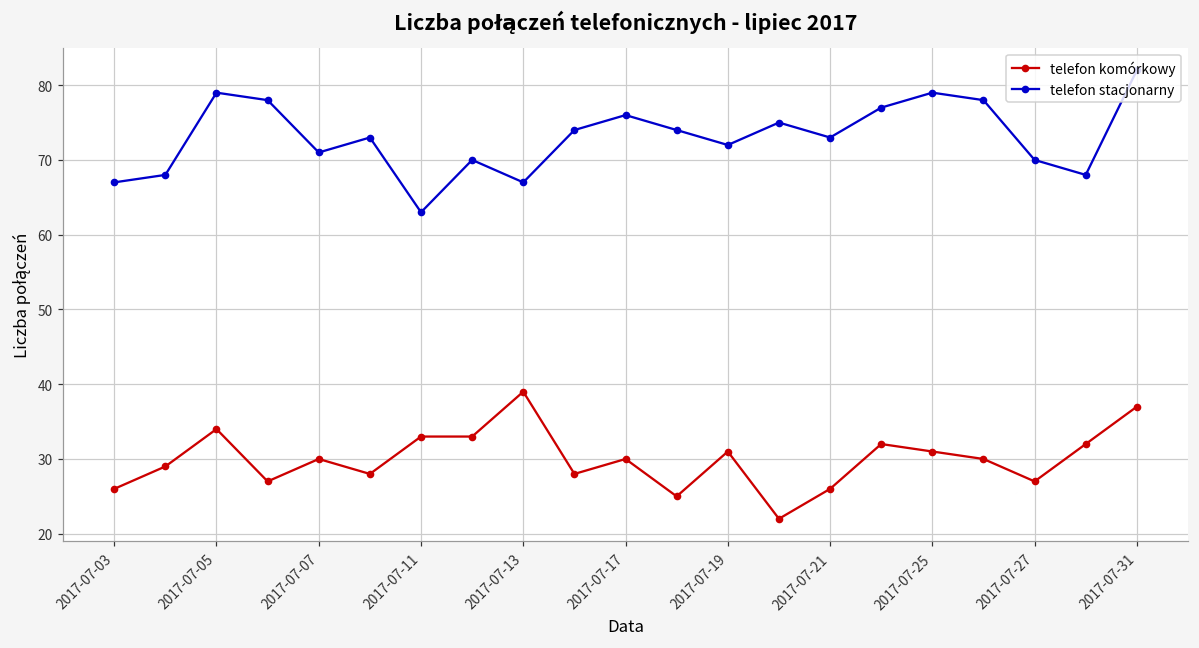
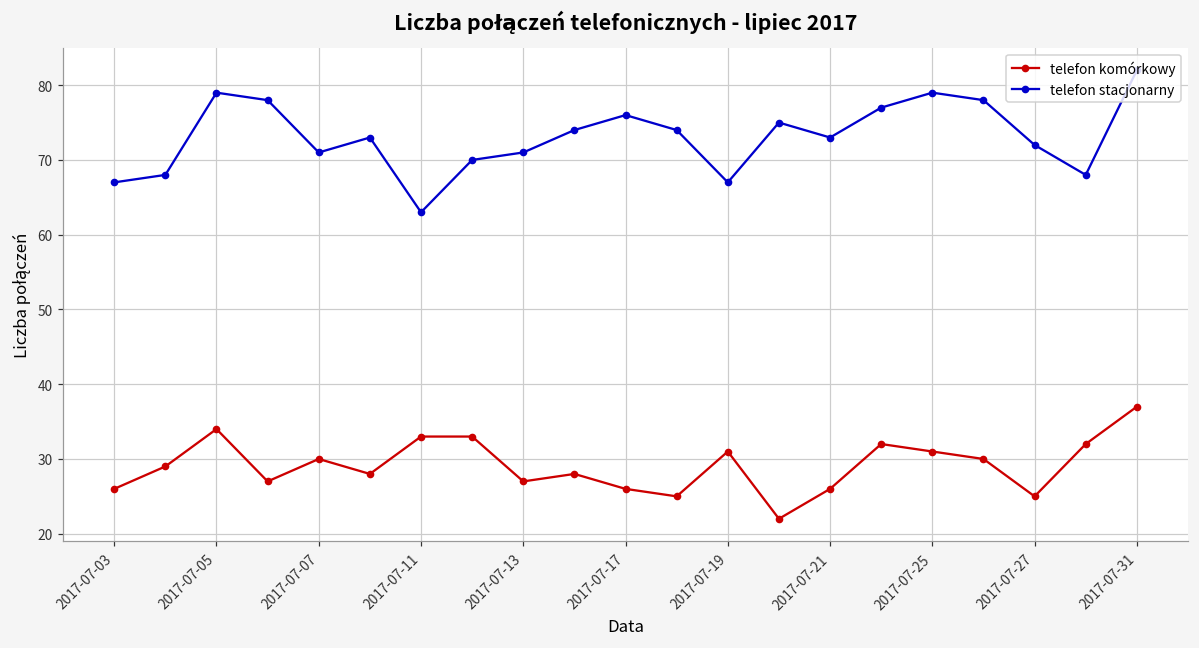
  {
    "telefon komórkowy": {
      "2017-07-03": 26,
      "2017-07-05": 34,
      "2017-07-07": 30,
      "2017-07-11": 33,
-     "2017-07-13": 39,
-     "2017-07-17": 30,
+     "2017-07-13": 27,
+     "2017-07-17": 26,
      "2017-07-19": 31,
      "2017-07-21": 26,
      "2017-07-25": 31,
-     "2017-07-27": 27,
+     "2017-07-27": 25,
      "2017-07-31": 37
    },
    "telefon stacjonarny": {
      "2017-07-03": 67,
      "2017-07-05": 79,
      "2017-07-07": 71,
      "2017-07-11": 63,
-     "2017-07-13": 67,
+     "2017-07-13": 71,
      "2017-07-17": 76,
-     "2017-07-19": 72,
+     "2017-07-19": 67,
      "2017-07-21": 73,
      "2017-07-25": 79,
-     "2017-07-27": 70
+     "2017-07-27": 72
    }
  }
